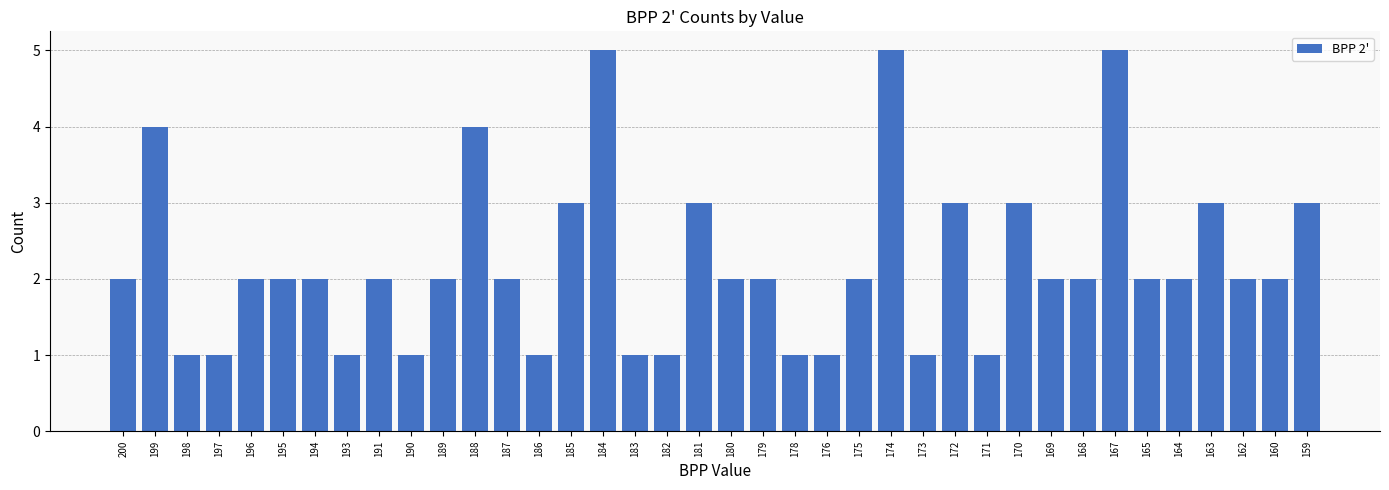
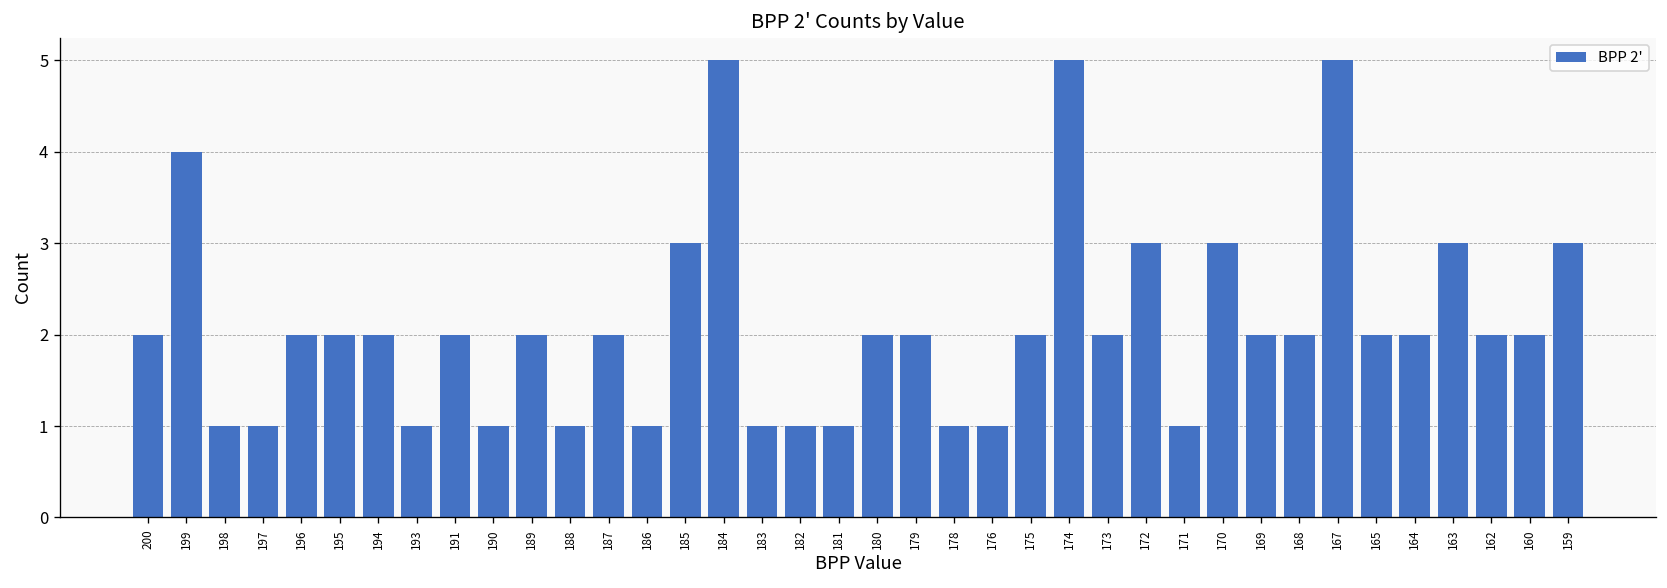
  {
    "200": 2,
    "199": 4,
    "198": 1,
    "197": 1,
    "196": 2,
    "195": 2,
    "194": 2,
    "193": 1,
    "191": 2,
    "190": 1,
    "189": 2,
-   "188": 4,
+   "188": 1,
    "187": 2,
    "186": 1,
    "185": 3,
    "184": 5,
    "183": 1,
    "182": 1,
-   "181": 3,
+   "181": 1,
    "180": 2,
    "179": 2,
    "178": 1,
    "176": 1,
    "175": 2,
    "174": 5,
-   "173": 1,
+   "173": 2,
    "172": 3,
    "171": 1,
    "170": 3,
    "169": 2,
    "168": 2,
    "167": 5,
    "165": 2,
    "164": 2,
    "163": 3,
    "162": 2,
    "160": 2,
    "159": 3
  }
